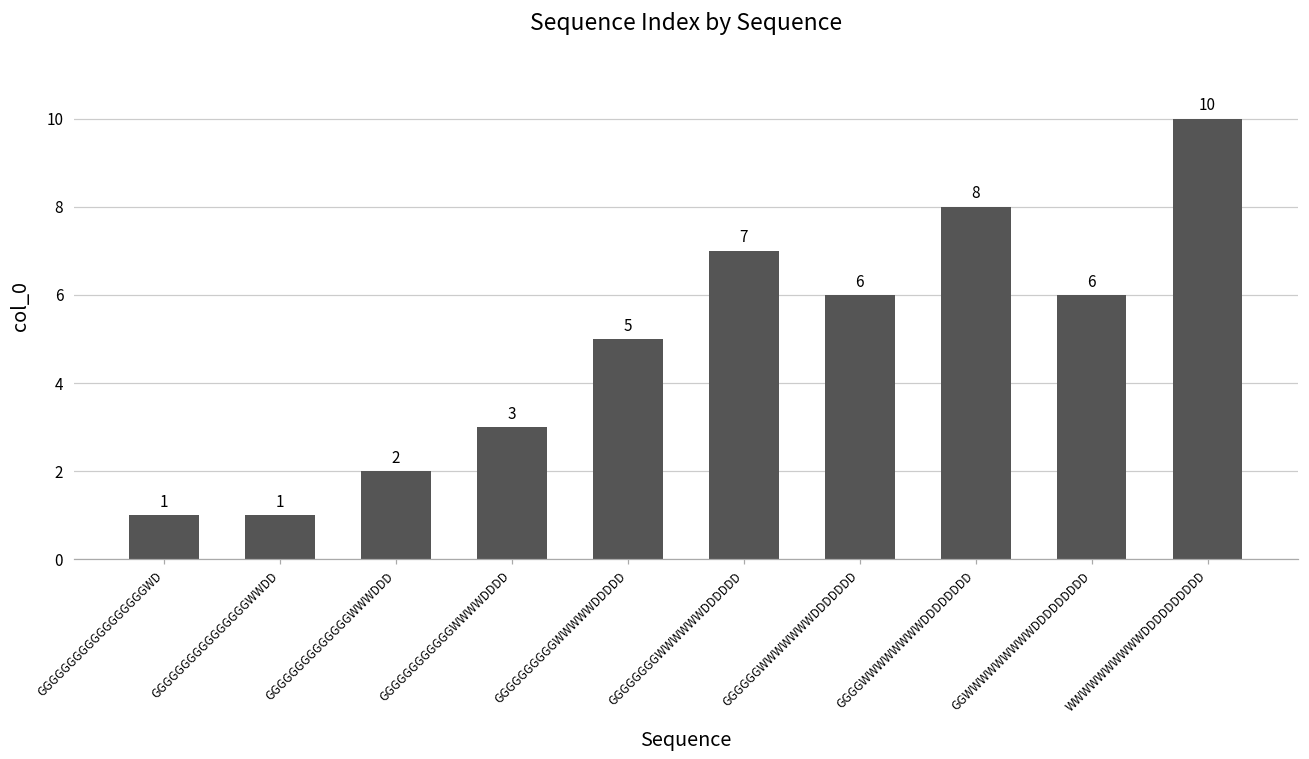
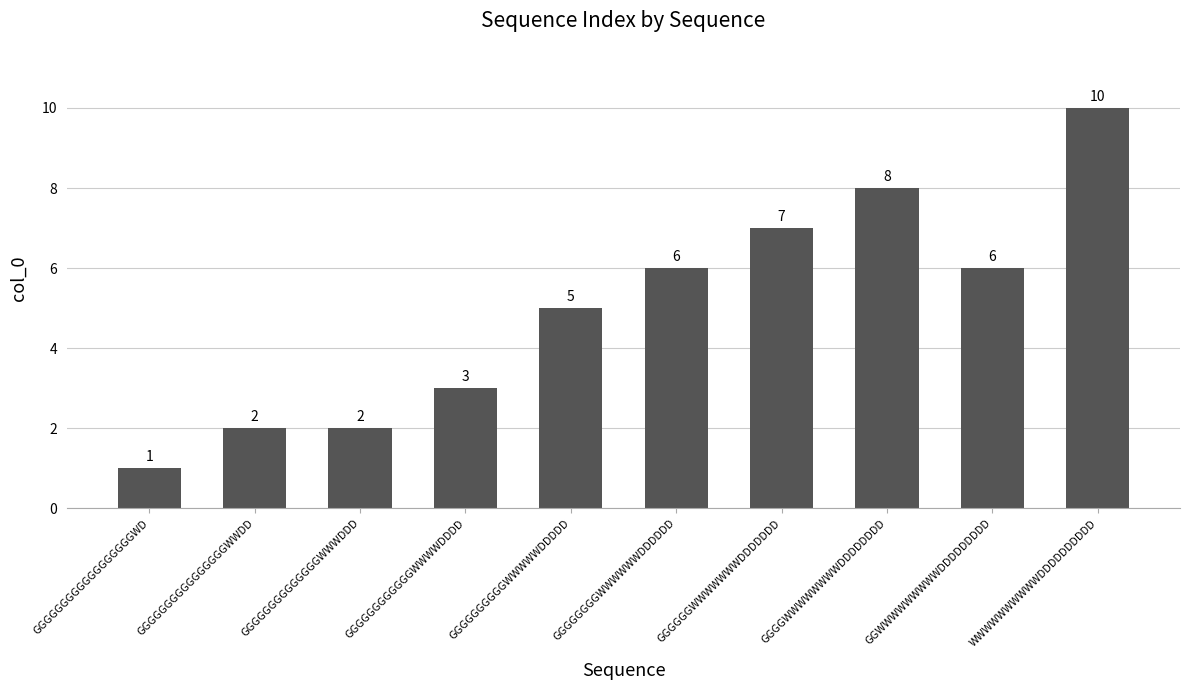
  {
    "GGGGGGGGGGGGGGGGGGWD": 1,
-   "GGGGGGGGGGGGGGGGWWDD": 1,
+   "GGGGGGGGGGGGGGGGWWDD": 2,
    "GGGGGGGGGGGGGGWWWDDD": 2,
    "GGGGGGGGGGGGWWWWDDDD": 3,
    "GGGGGGGGGGWWWWWDDDDD": 5,
-   "GGGGGGGGWWWWWWDDDDDD": 7,
-   "GGGGGGWWWWWWWDDDDDDD": 6,
+   "GGGGGGGGWWWWWWDDDDDD": 6,
+   "GGGGGGWWWWWWWDDDDDDD": 7,
    "GGGGWWWWWWWWDDDDDDDD": 8,
    "GGWWWWWWWWWDDDDDDDDD": 6,
    "WWWWWWWWWWDDDDDDDDDD": 10
  }
